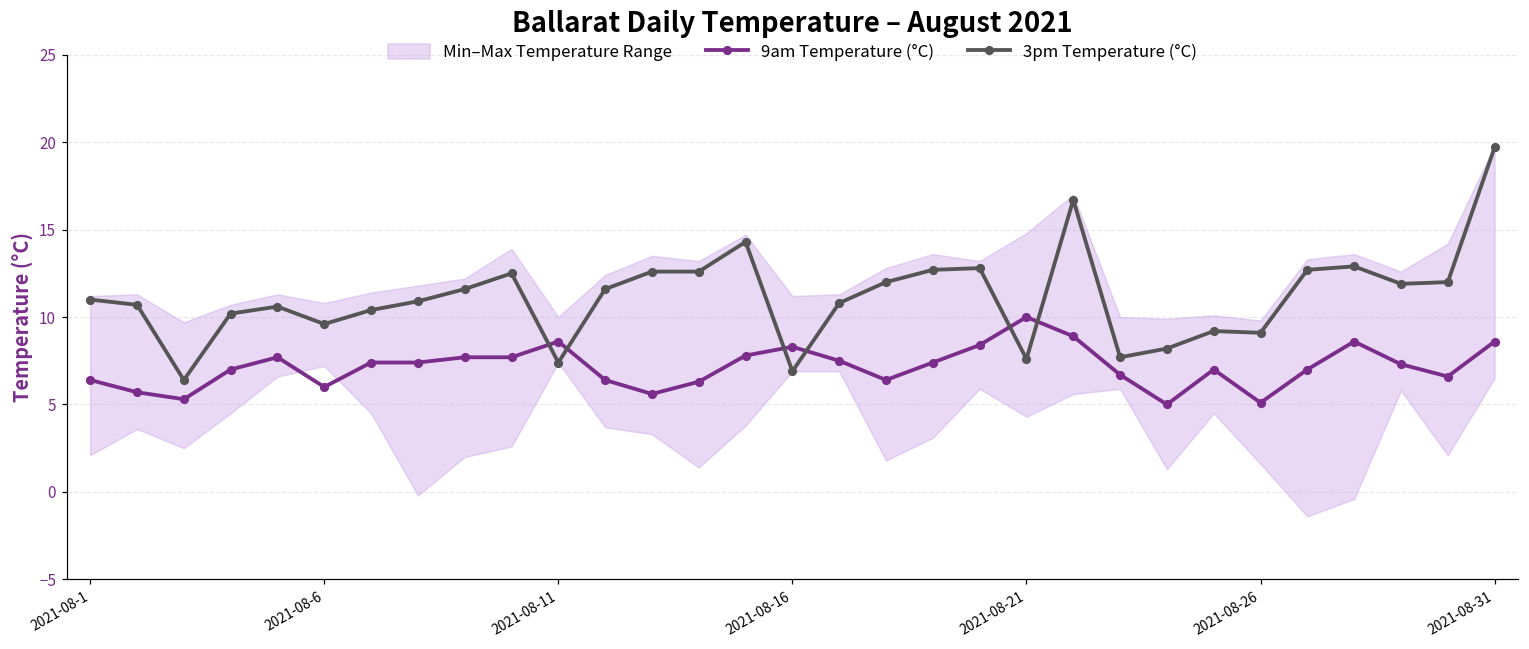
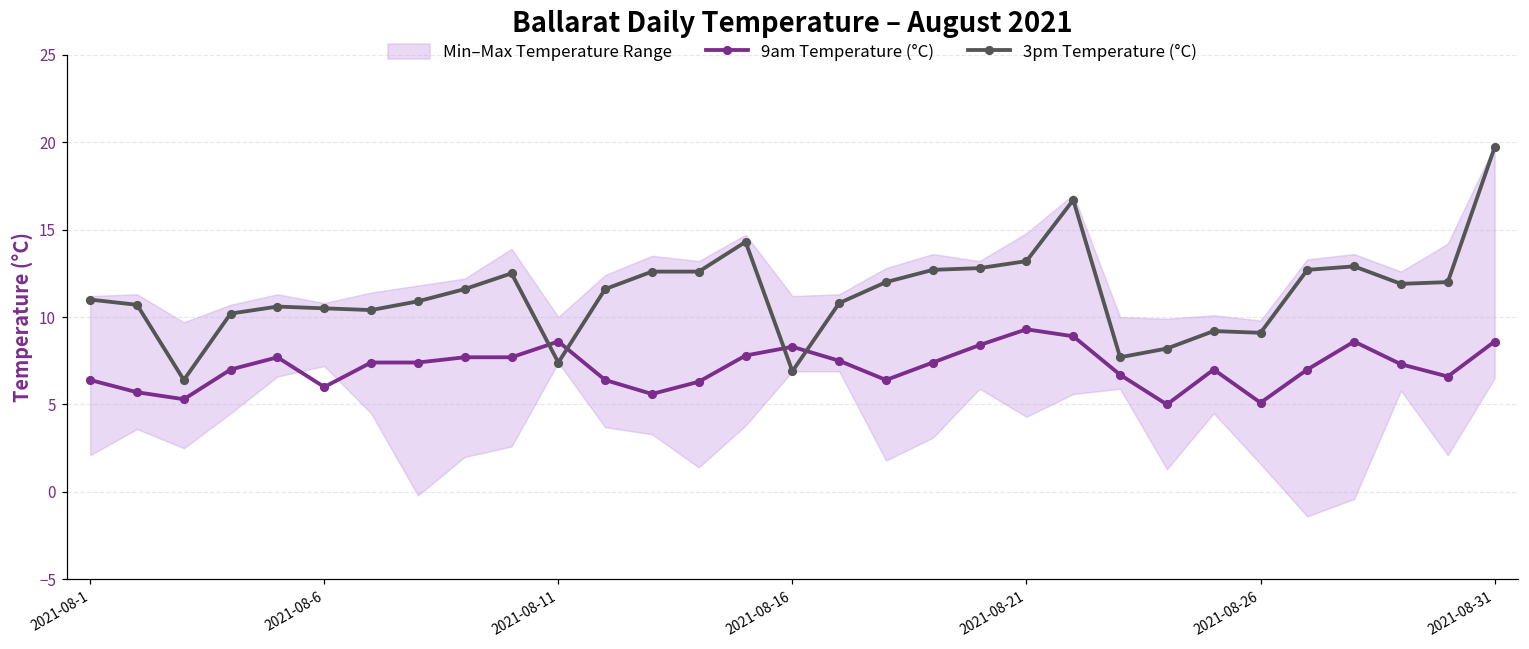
  {
    "9am Temperature (°C)": {
      "2021-08-1": 6.4,
      "2021-08-6": 6.0,
      "2021-08-11": 8.6,
      "2021-08-16": 8.3,
-     "2021-08-21": 10.0,
+     "2021-08-21": 9.3,
      "2021-08-26": 5.1,
      "2021-08-31": 8.6
    },
    "3pm Temperature (°C)": {
      "2021-08-1": 11.0,
-     "2021-08-6": 9.6,
+     "2021-08-6": 10.5,
      "2021-08-11": 7.4,
      "2021-08-16": 6.9,
-     "2021-08-21": 7.6,
+     "2021-08-21": 13.2,
      "2021-08-26": 9.1
    }
  }
